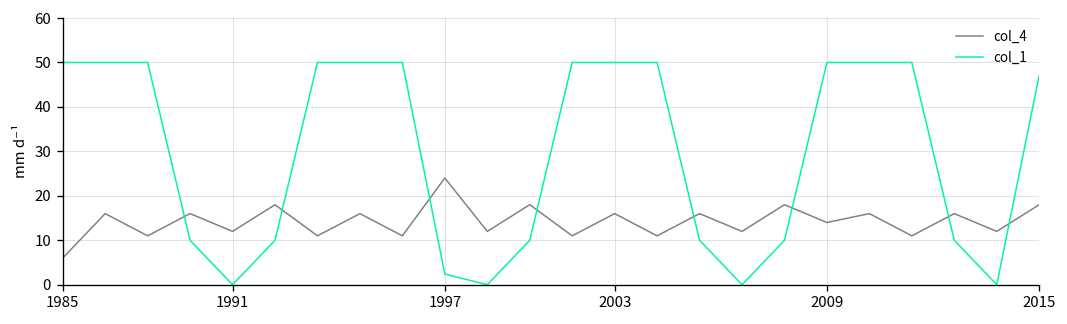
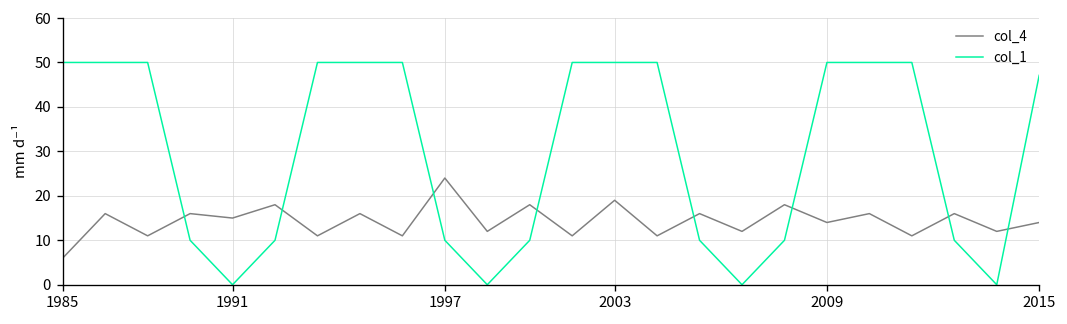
  {
    "col_4": {
      "1985": 6,
-     "1991": 12,
+     "1991": 15,
      "1997": 24,
-     "2003": 16,
+     "2003": 19,
      "2009": 14,
-     "2015": 18
+     "2015": 14
    },
    "col_1": {
      "1985": 50,
      "1991": 0,
-     "1997": 2,
+     "1997": 10,
      "2003": 50,
      "2009": 50,
      "2015": 47
    }
  }
